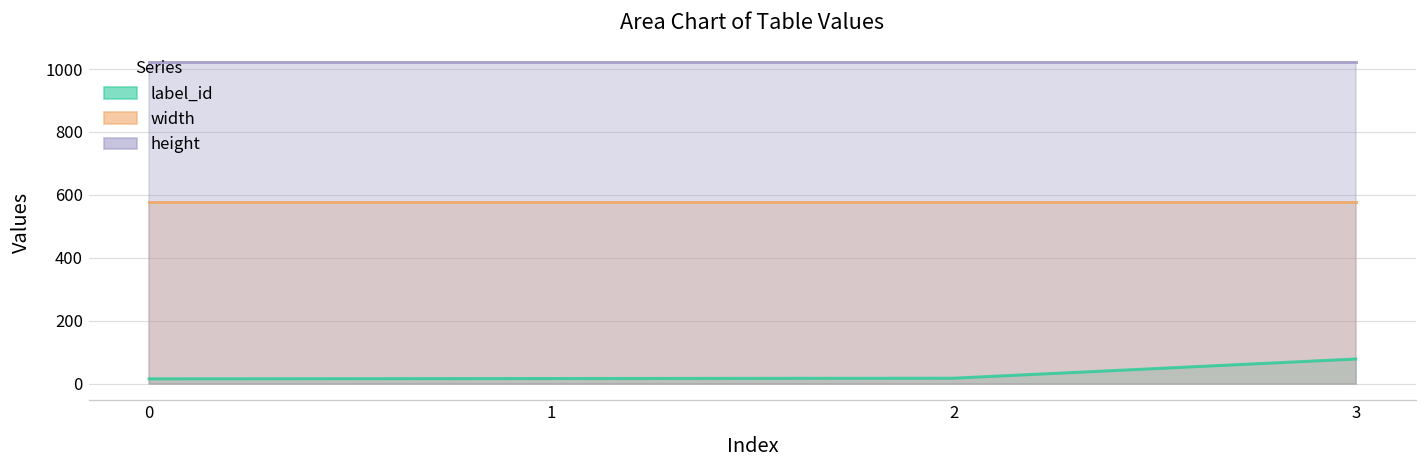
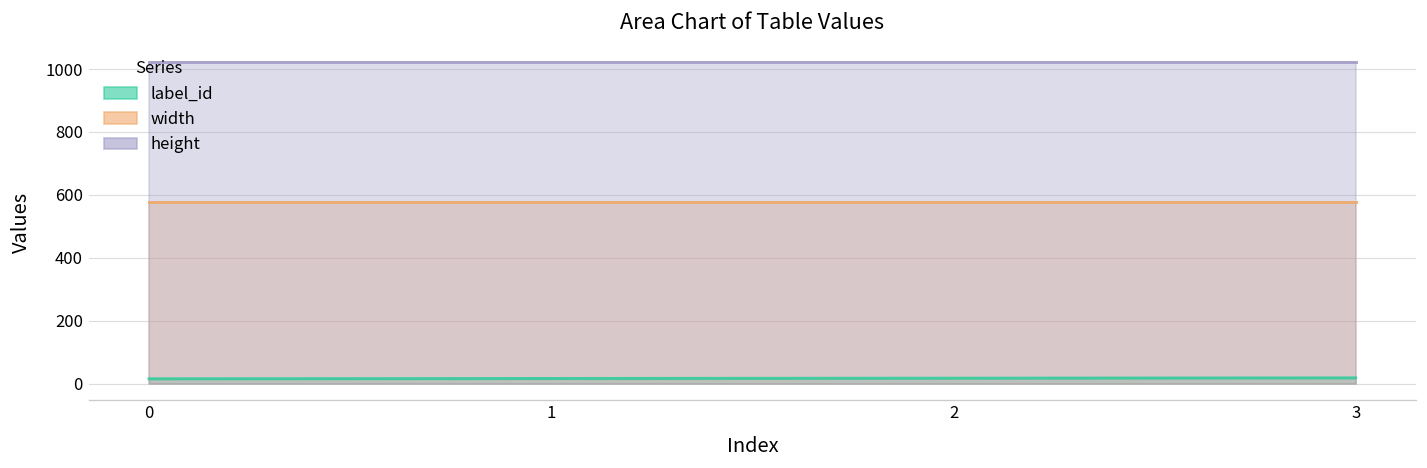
  {
    "label_id": {
      "0": 20,
      "1": 20,
      "2": 20,
-     "3": 80
+     "3": 20
    },
    "width": {
      "0": 580,
      "1": 580,
      "2": 580,
      "3": 580
    },
    "height": {
      "0": 1020,
      "1": 1020,
      "2": 1020,
      "3": 1020
    }
  }
